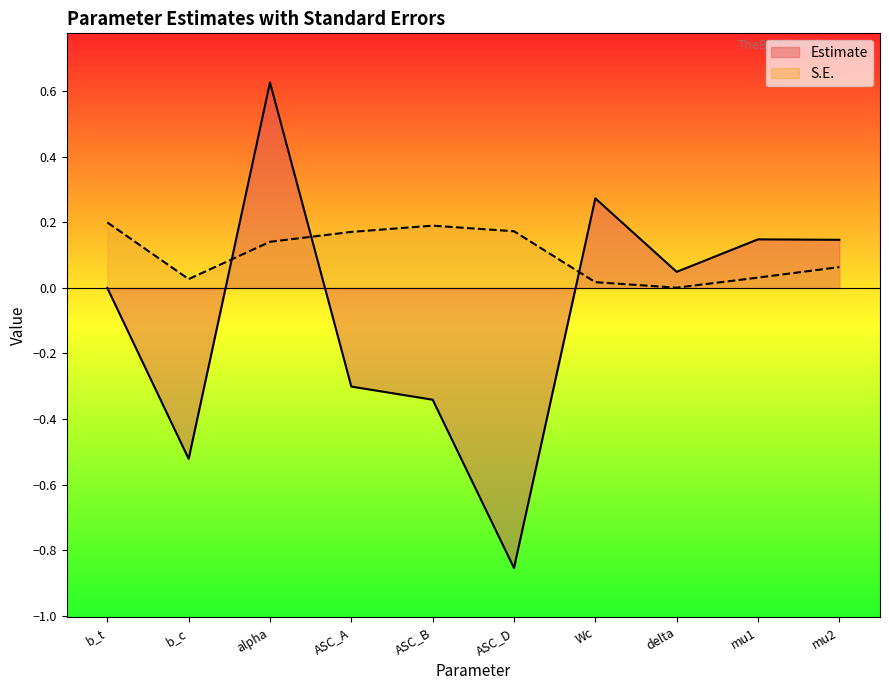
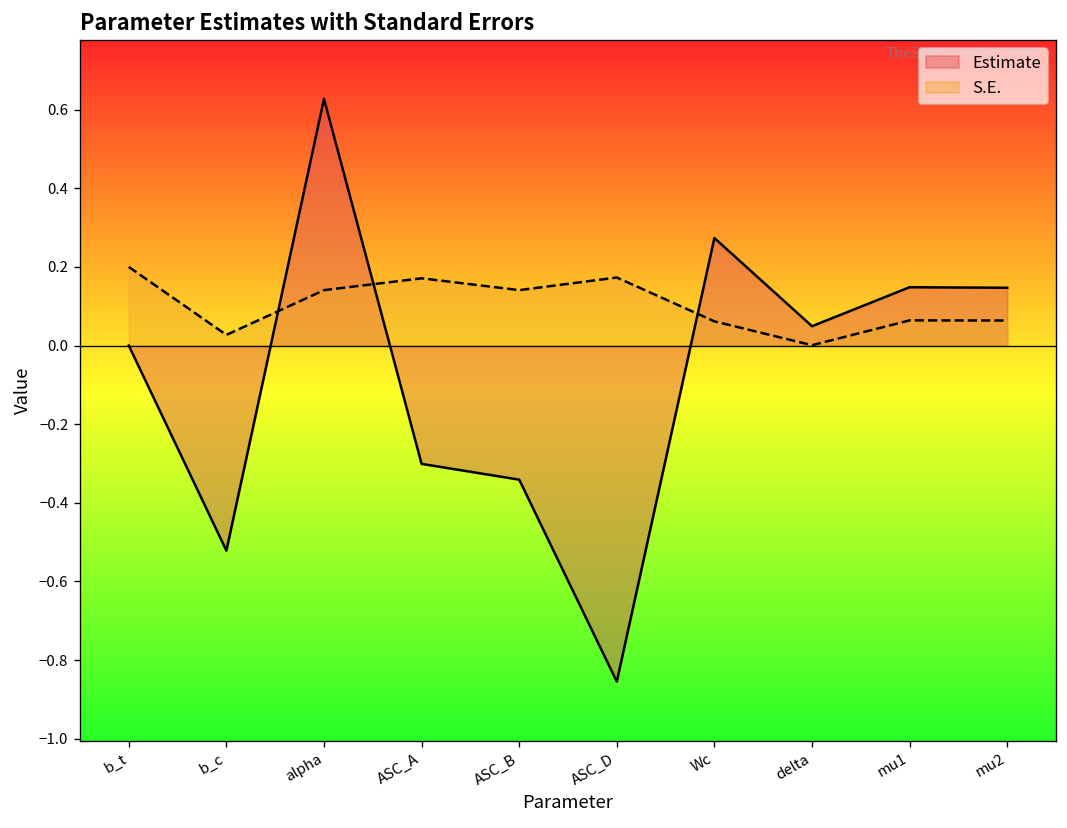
  {
    "S.E.": {
      "b_t": 0.20,
      "b_c": 0.03,
      "alpha": 0.14,
      "ASC_A": 0.17,
-     "ASC_B": 0.19,
+     "ASC_B": 0.14,
      "ASC_D": 0.17,
-     "Wc": 0.02,
+     "Wc": 0.06,
      "delta": 0.00,
-     "mu1": 0.03,
+     "mu1": 0.06,
      "mu2": 0.06
    }
  }
